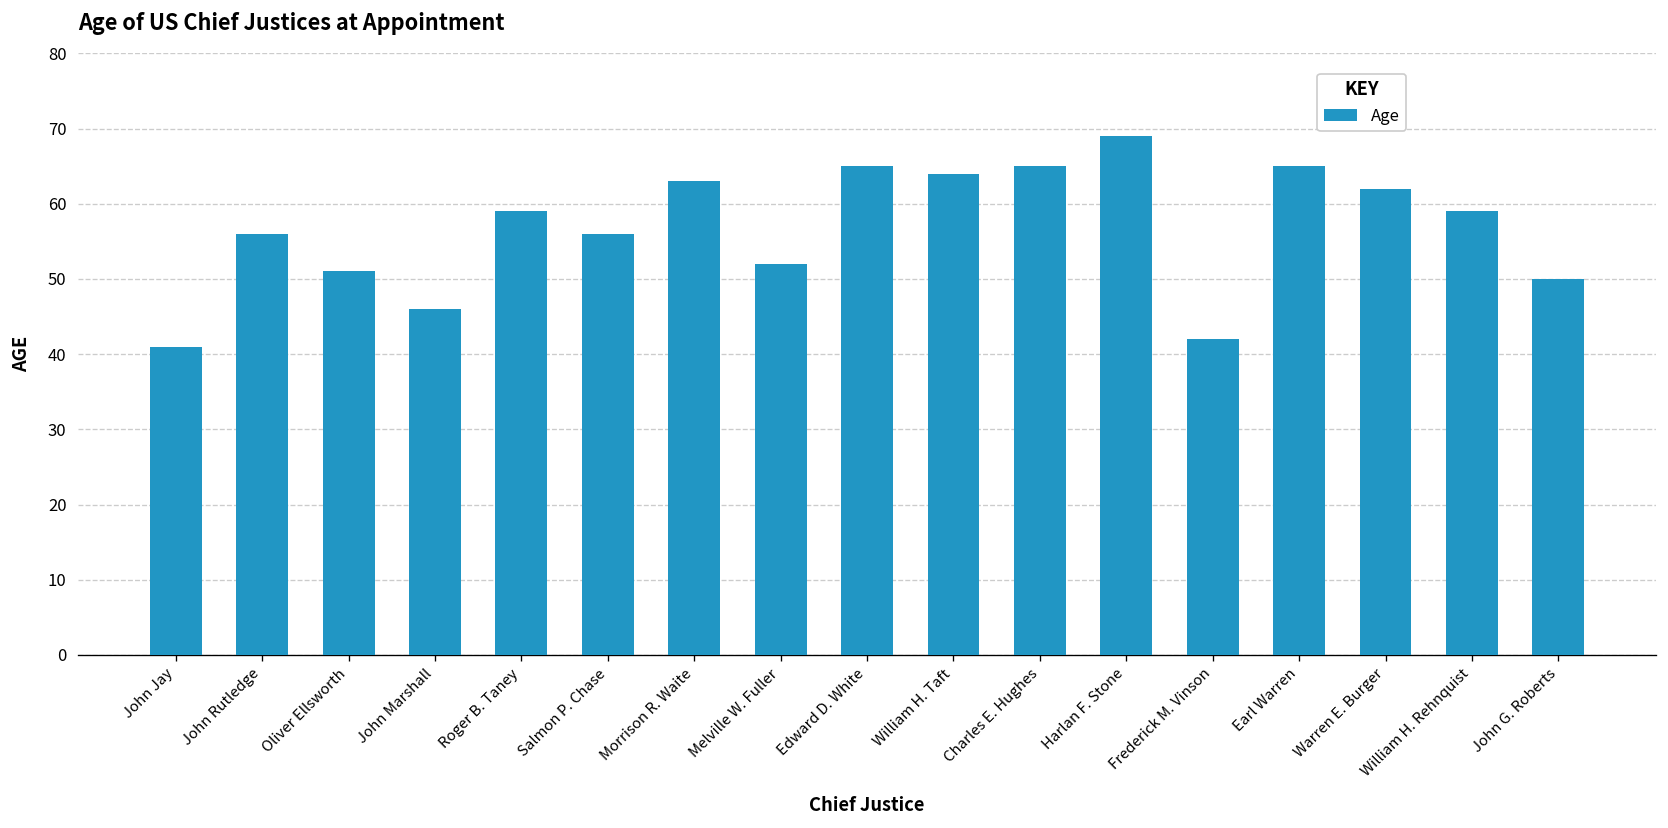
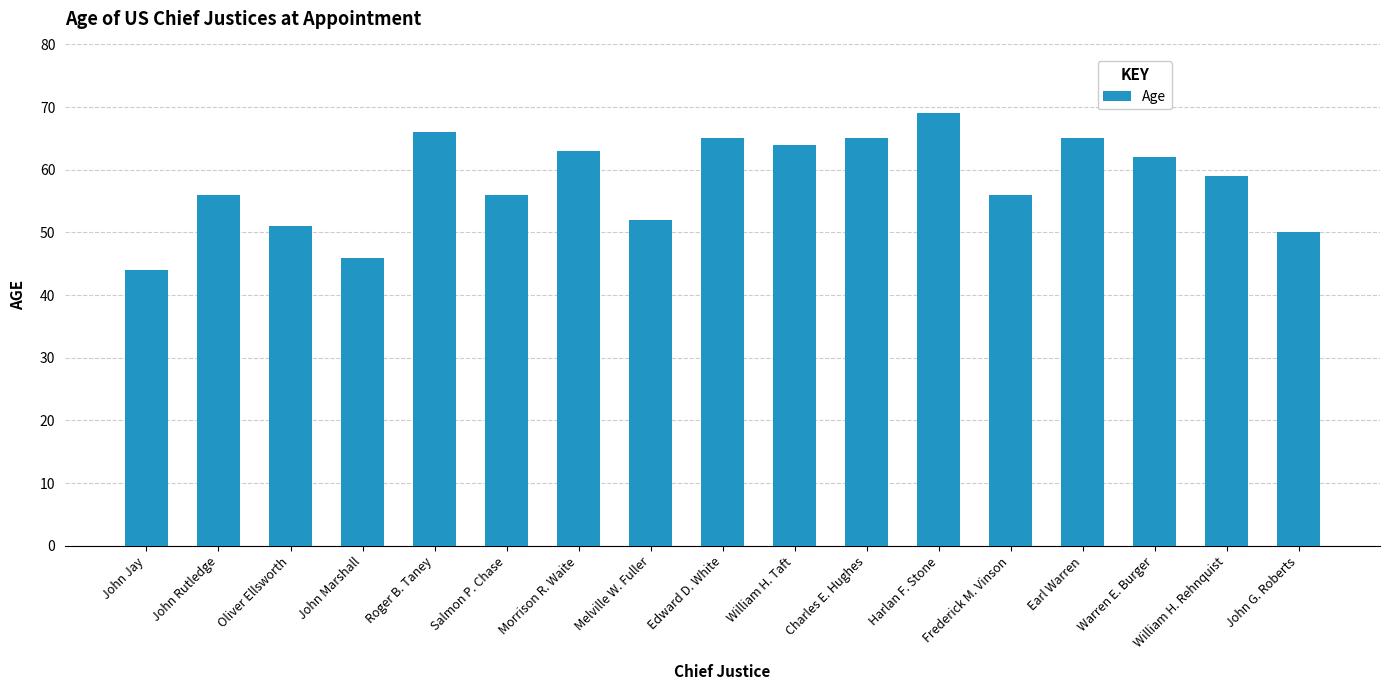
  {
-   "John Jay": 41,
+   "John Jay": 44,
    "John Rutledge": 56,
    "Oliver Ellsworth": 51,
    "John Marshall": 46,
-   "Roger B. Taney": 59,
+   "Roger B. Taney": 66,
    "Salmon P. Chase": 56,
    "Morrison R. Waite": 63,
    "Melville W. Fuller": 52,
    "Edward D. White": 65,
    "William H. Taft": 64,
    "Charles E. Hughes": 65,
    "Harlan F. Stone": 69,
-   "Frederick M. Vinson": 42,
+   "Frederick M. Vinson": 56,
    "Earl Warren": 65,
    "Warren E. Burger": 62,
    "William H. Rehnquist": 59,
    "John G. Roberts": 50
  }
